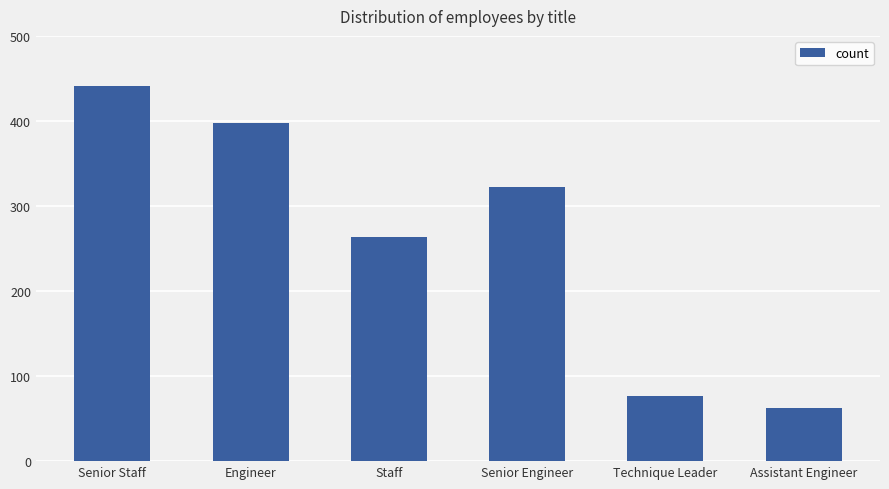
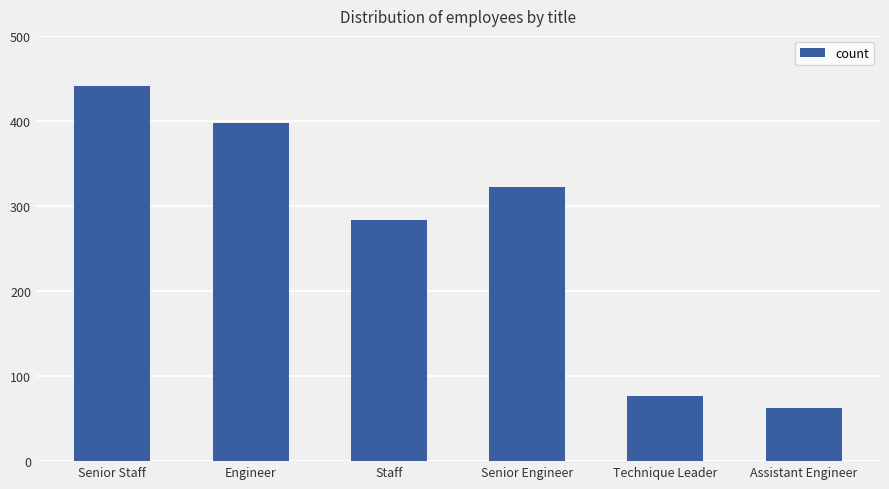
  {
    "Senior Staff": 440,
    "Engineer": 400,
-   "Staff": 260,
+   "Staff": 280,
    "Senior Engineer": 320,
    "Technique Leader": 80,
    "Assistant Engineer": 60
  }
